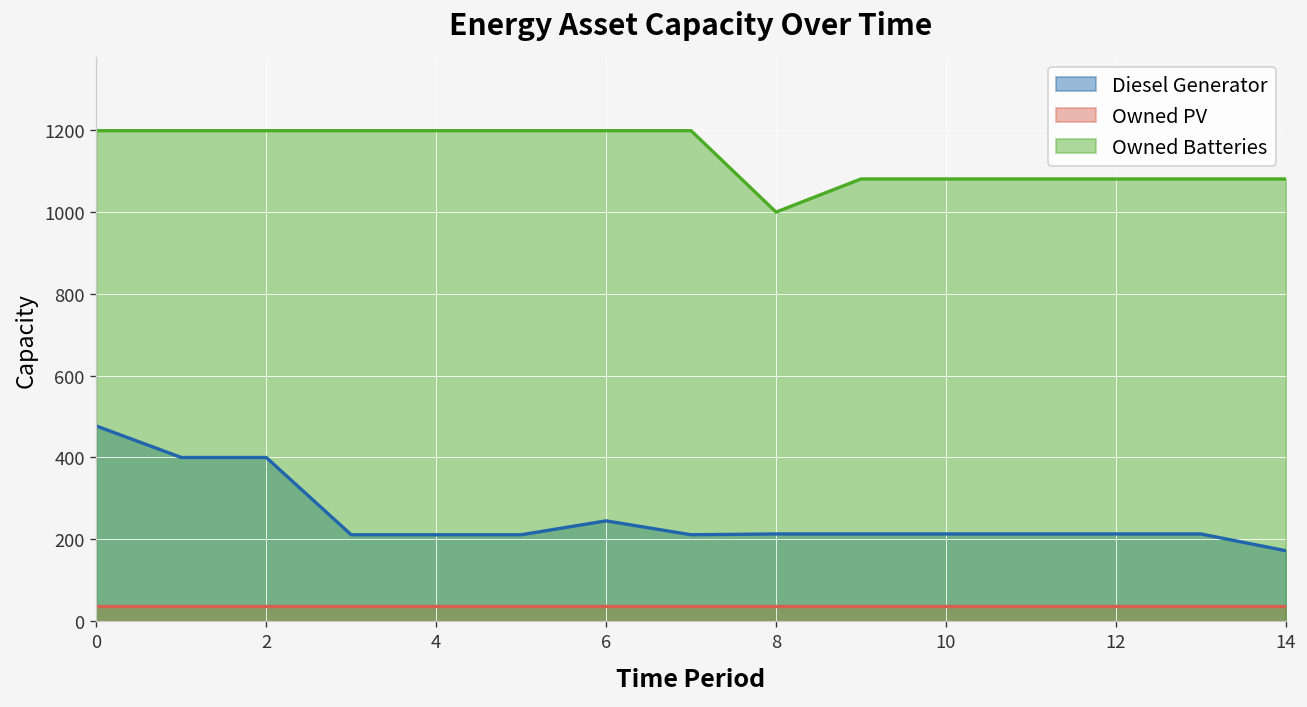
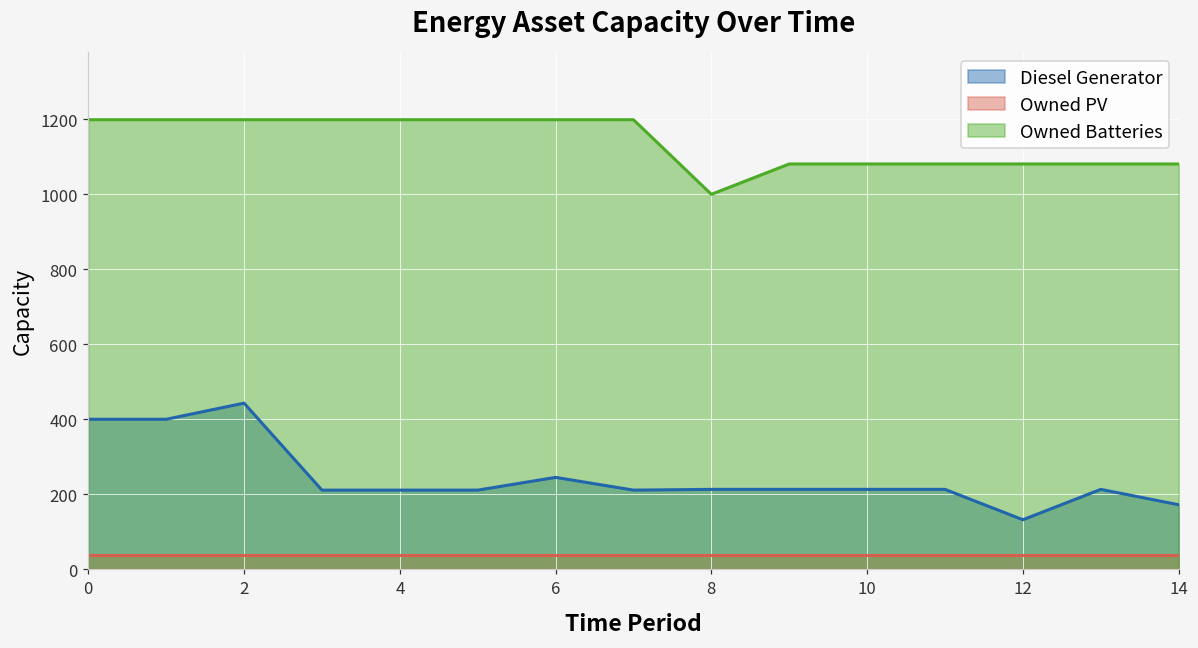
  {
    "Diesel Generator": {
-     "0": 480,
-     "2": 400,
+     "0": 400,
+     "2": 440,
      "4": 210,
      "6": 250,
      "8": 210,
      "10": 210,
-     "12": 210,
+     "12": 130,
      "14": 170
    },
    "Owned PV": {
      "0": 40,
      "2": 40,
      "4": 40,
      "6": 40,
      "8": 40,
      "10": 40,
      "12": 40,
      "14": 40
    },
    "Owned Batteries": {
      "0": 1200,
      "2": 1200,
      "4": 1200,
      "6": 1200,
      "8": 1000,
      "10": 1080,
      "12": 1080,
      "14": 1080
    }
  }
